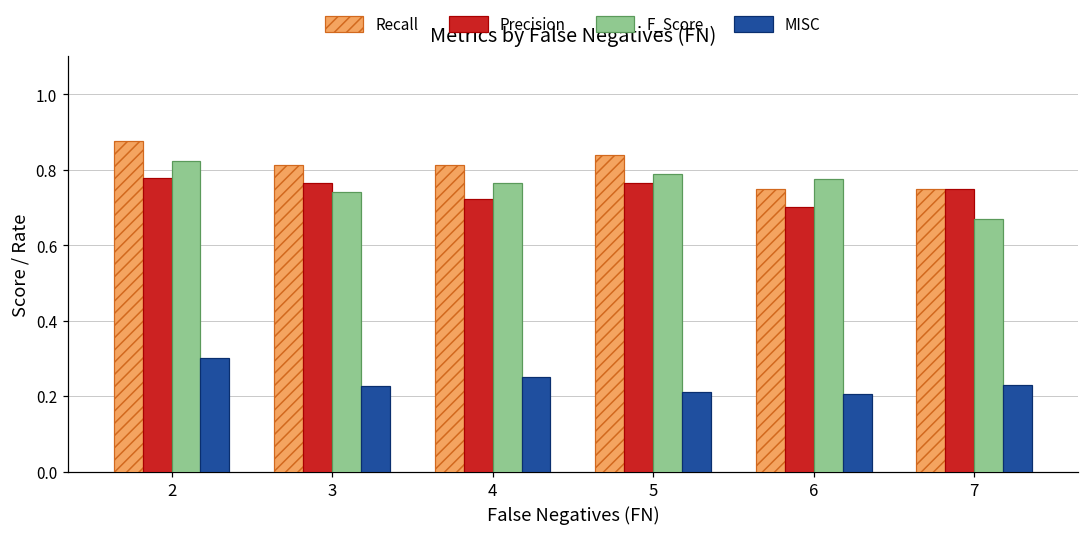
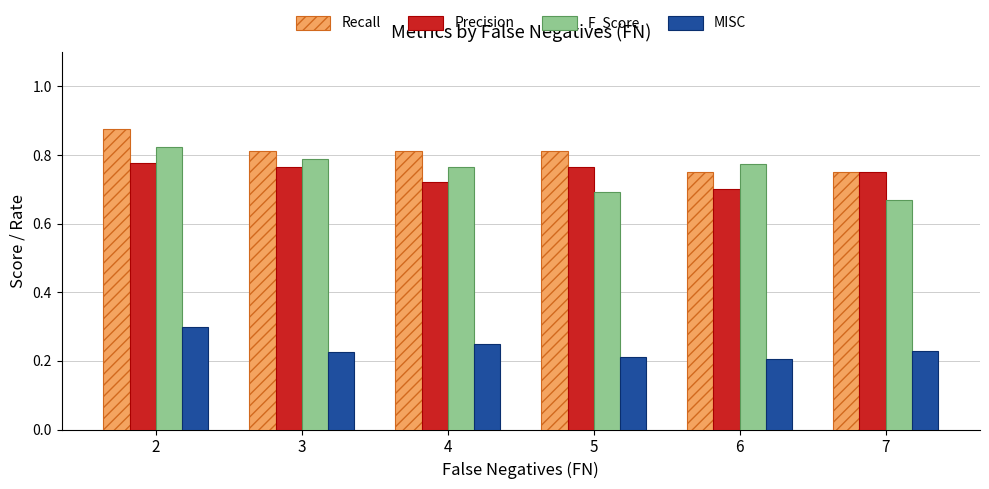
  {
    "Recall": {
      "2": 0.88,
      "3": 0.81,
      "4": 0.81,
-     "5": 0.84,
+     "5": 0.81,
      "6": 0.75,
      "7": 0.75
    },
    "Precision": {
      "2": 0.78,
      "3": 0.76,
      "4": 0.72,
      "5": 0.76,
      "6": 0.70,
      "7": 0.75
    },
    "F_Score": {
      "2": 0.82,
-     "3": 0.74,
+     "3": 0.79,
      "4": 0.76,
-     "5": 0.79,
+     "5": 0.69,
      "6": 0.77,
      "7": 0.67
    },
    "MISC": {
      "2": 0.30,
      "3": 0.23,
      "4": 0.25,
      "5": 0.21,
      "6": 0.21,
      "7": 0.23
    }
  }
